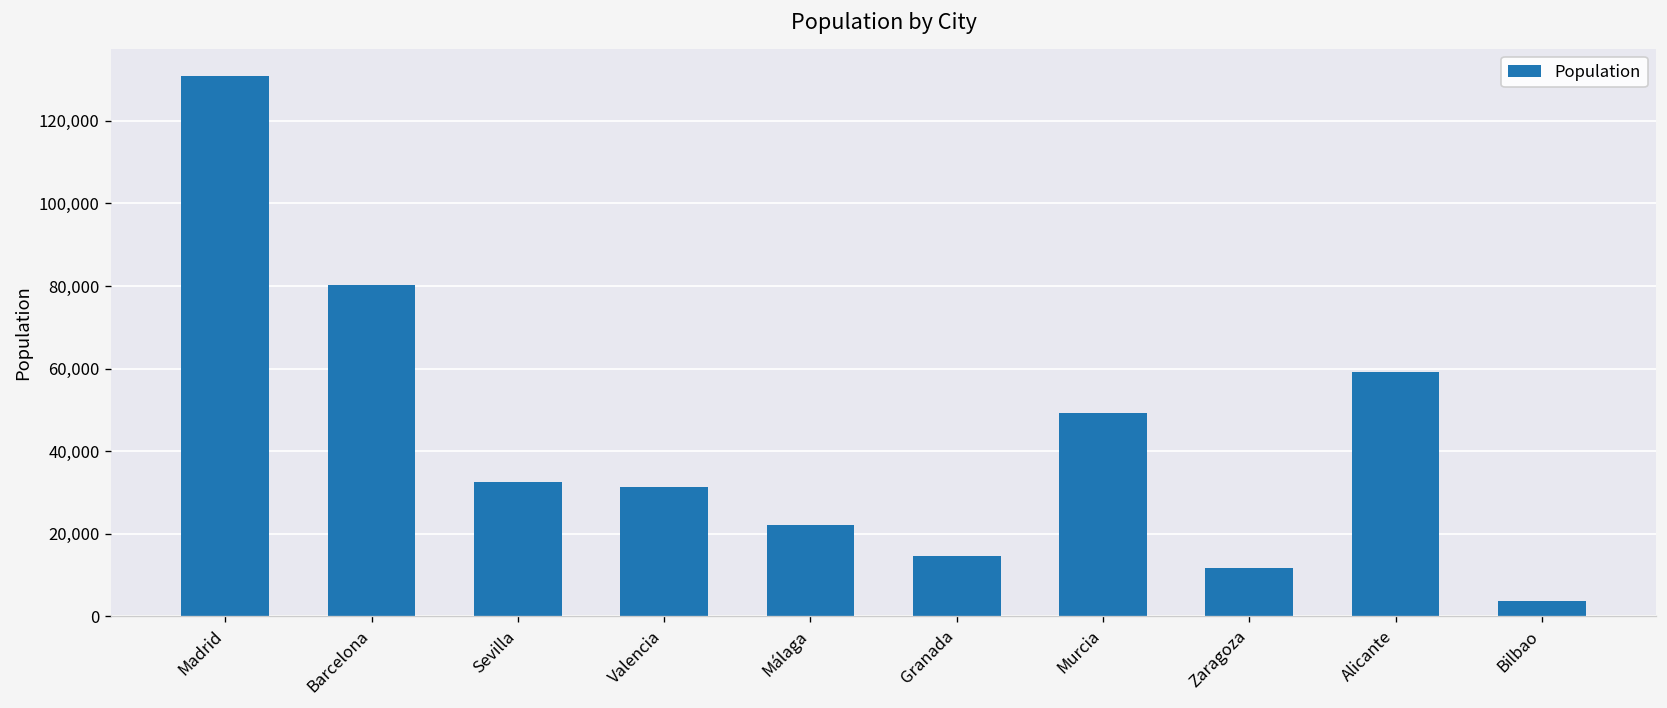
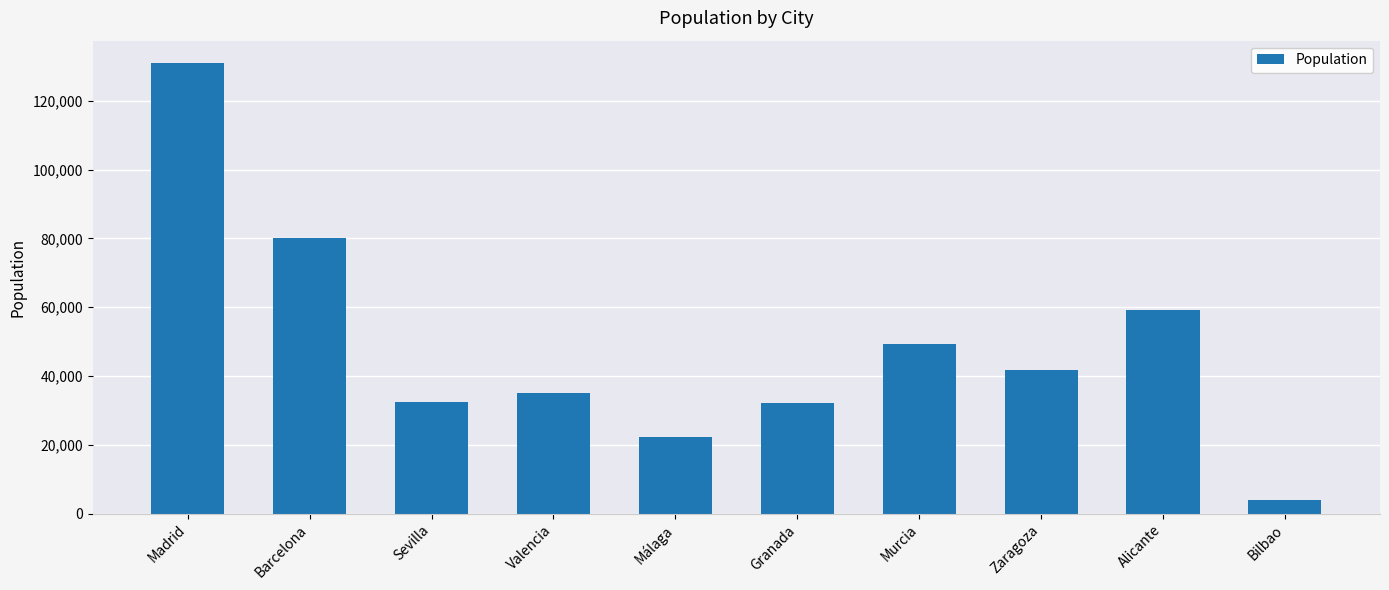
  {
    "Madrid": "131,000",
    "Barcelona": "80,000",
    "Sevilla": "33,000",
-   "Valencia": "31,000",
+   "Valencia": "35,000",
    "Málaga": "22,000",
-   "Granada": "15,000",
+   "Granada": "32,000",
    "Murcia": "49,000",
-   "Zaragoza": "12,000",
+   "Zaragoza": "42,000",
    "Alicante": "59,000",
    "Bilbao": "4,000"
  }
